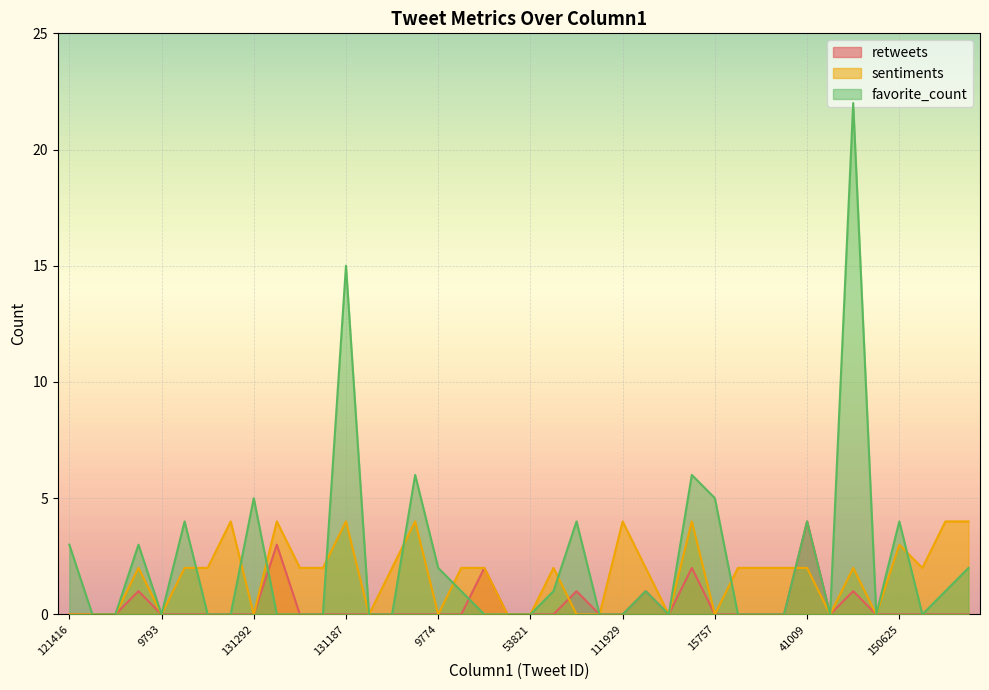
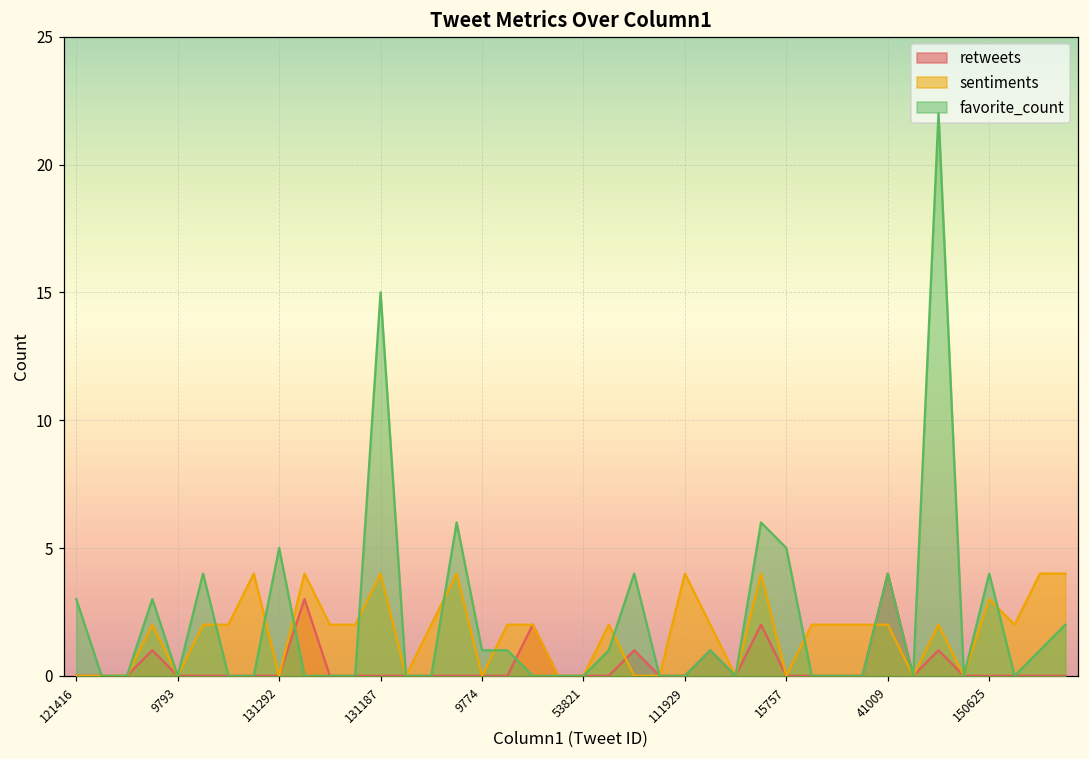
  {
    "retweets": {
      "131187": 0,
      "150625": 0
    },
    "sentiments": {
      "131187": 4,
      "111929": 4,
      "41009": 2,
      "150625": 3
    },
    "favorite_count": {
      "121416": 3,
      "131292": 5,
      "131187": 15,
-     "9774": 2,
+     "9774": 1,
      "15757": 5,
      "150625": 4
    }
  }
